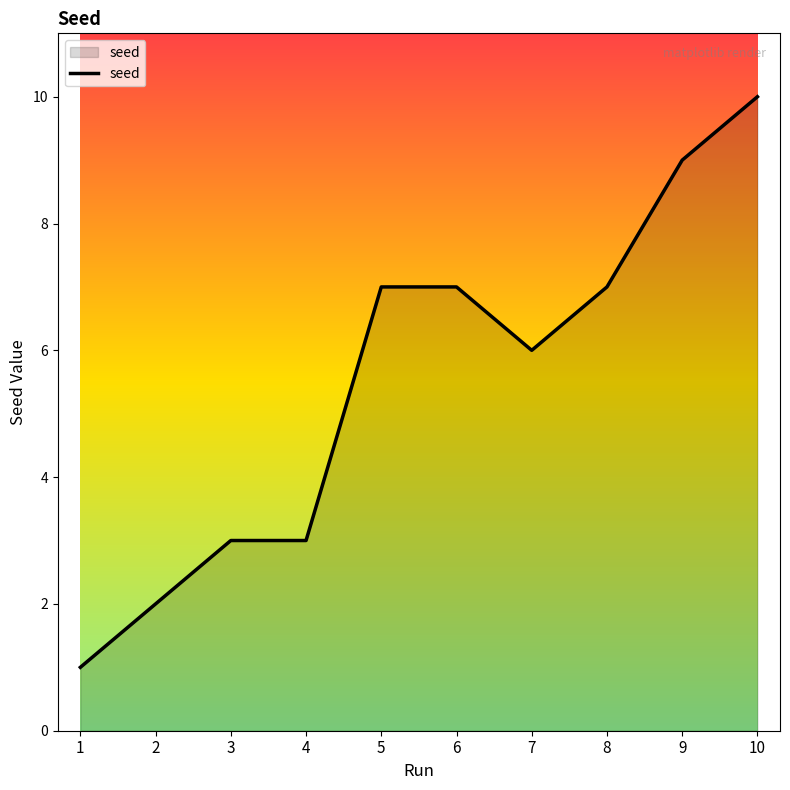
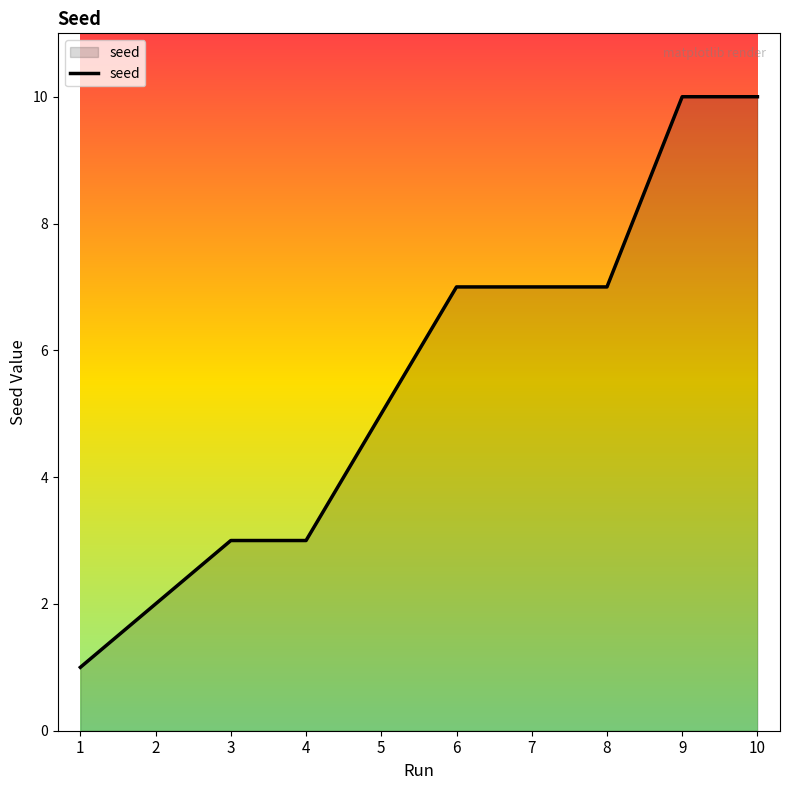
  {
    "1": 1,
    "2": 2,
    "3": 3,
    "4": 3,
-   "5": 7,
+   "5": 5,
    "6": 7,
-   "7": 6,
+   "7": 7,
    "8": 7,
-   "9": 9,
+   "9": 10,
    "10": 10
  }
